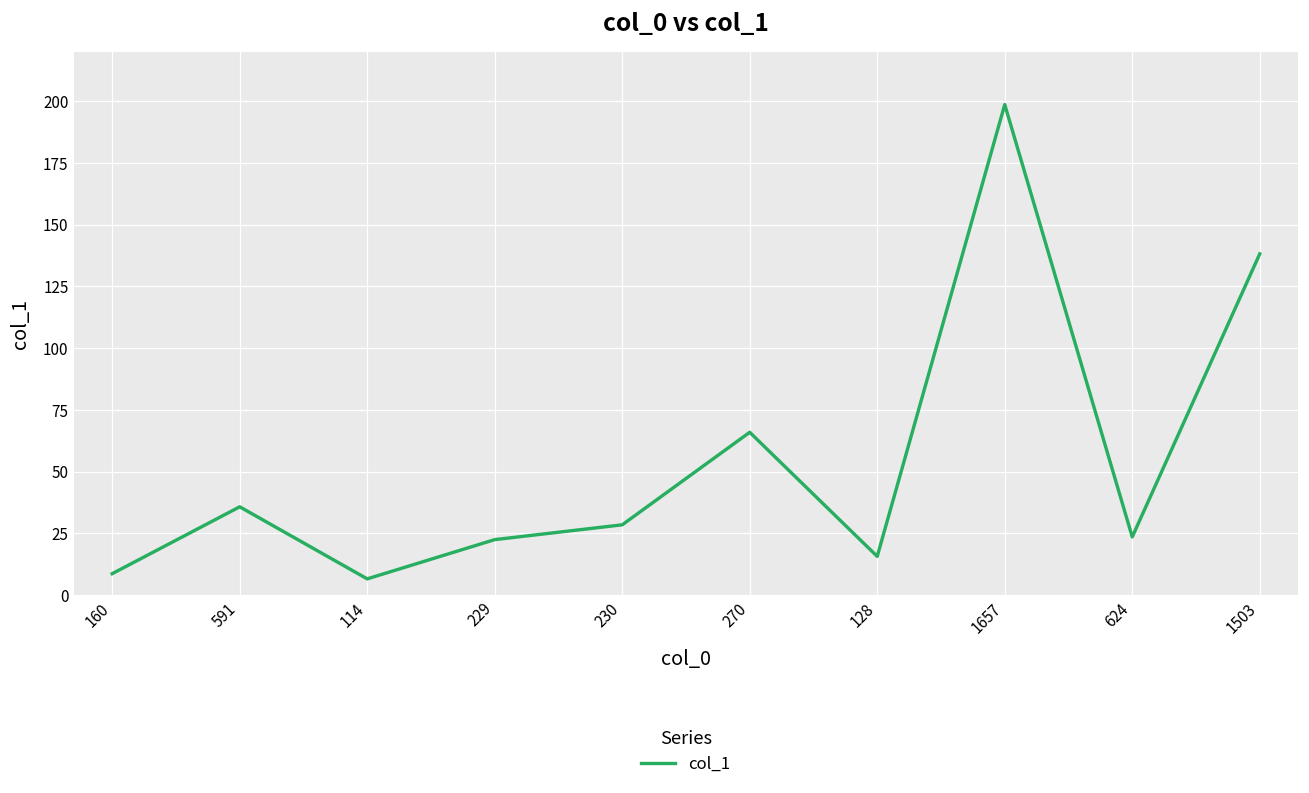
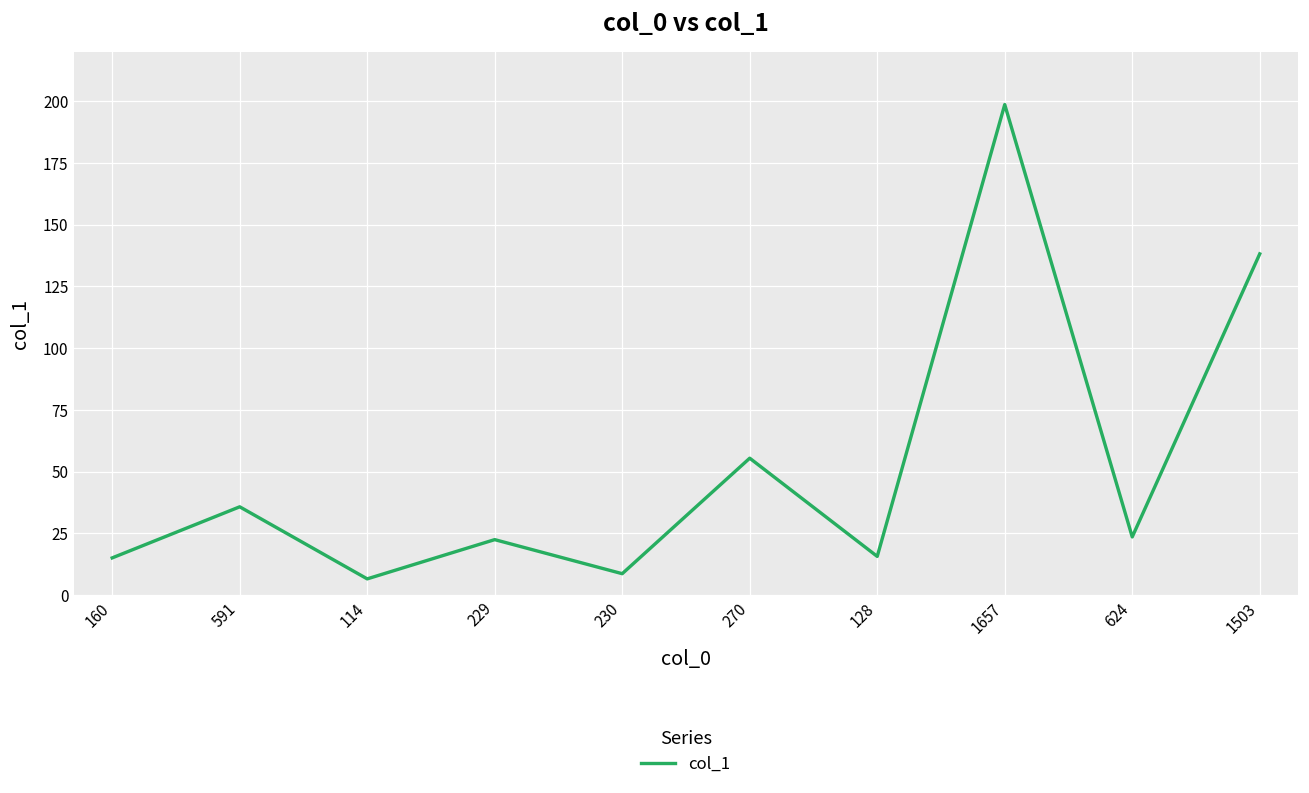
  {
-   "160": 9,
+   "160": 15,
    "591": 36,
    "114": 7,
    "229": 22,
-   "230": 28,
-   "270": 66,
+   "230": 9,
+   "270": 55,
    "128": 16,
    "1657": 199,
    "624": 24,
    "1503": 138
  }
